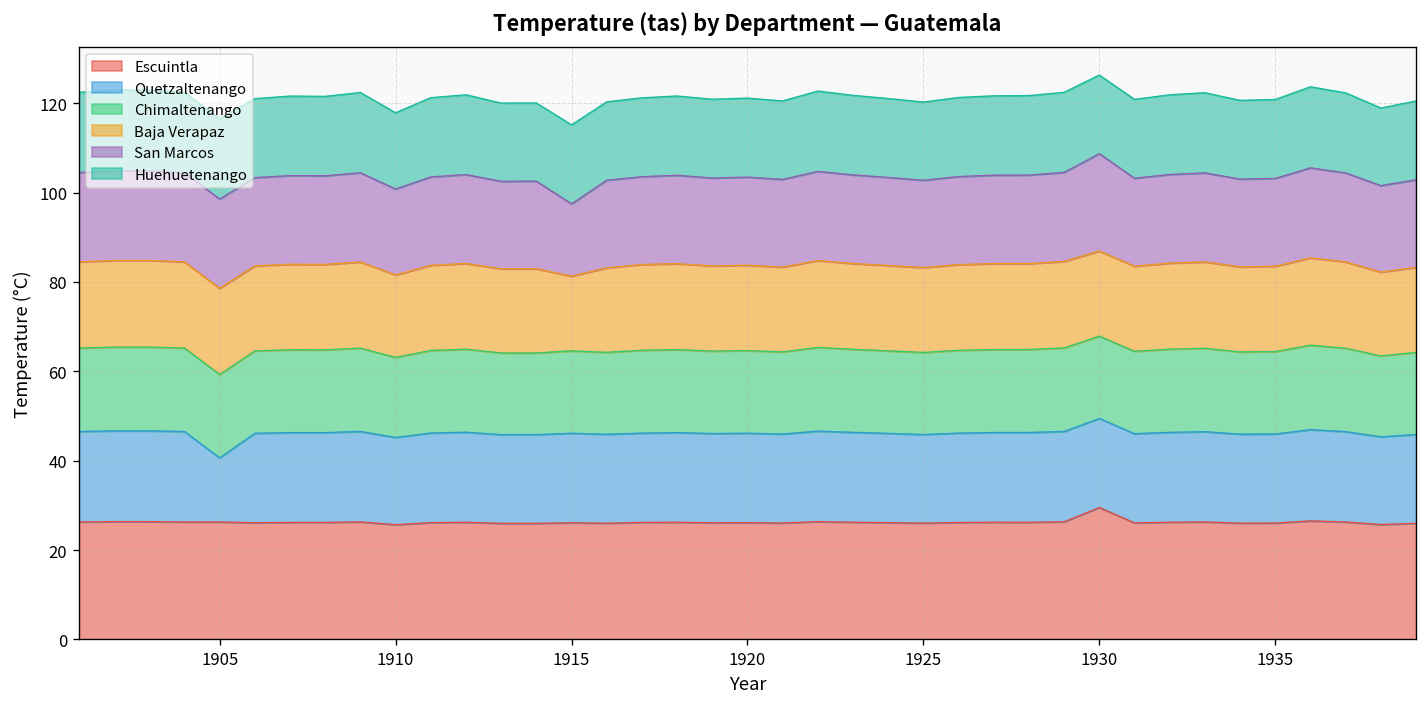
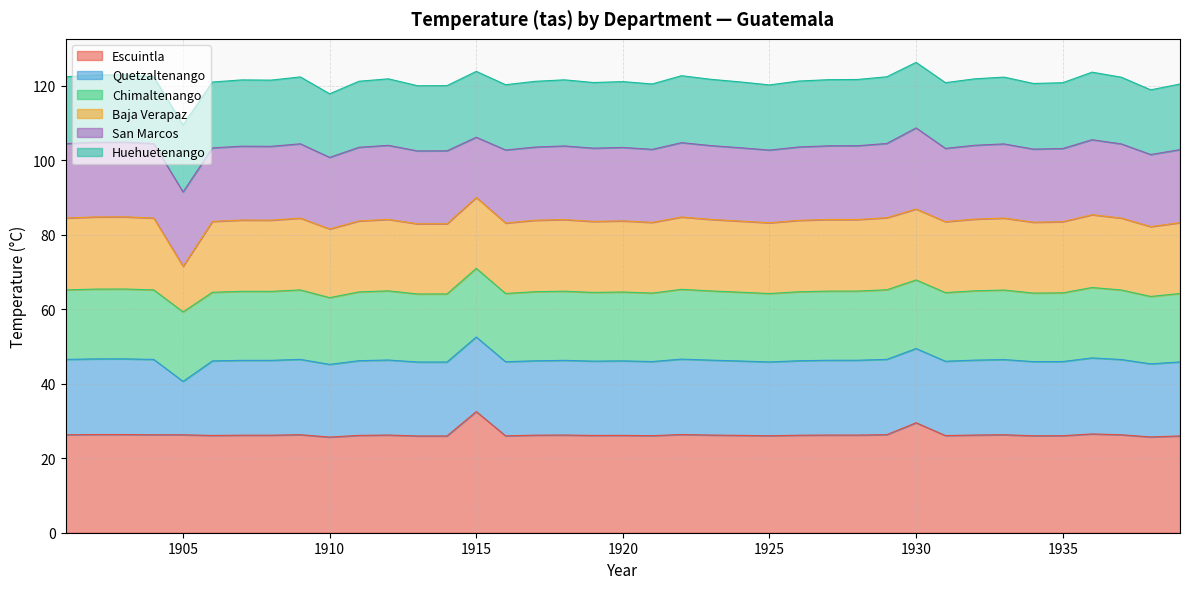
  {
    "Escuintla": {
      "1905": 26,
      "1910": 26,
-     "1915": 26,
+     "1915": 33,
      "1920": 26,
      "1925": 26,
      "1930": 30,
      "1935": 26
    },
    "Quetzaltenango": {
      "1905": 14,
      "1910": 20,
      "1915": 20,
      "1920": 20,
      "1925": 20,
      "1930": 20,
      "1935": 20
    },
    "Baja Verapaz": {
-     "1905": 19,
+     "1905": 12,
      "1910": 18,
-     "1915": 17,
+     "1915": 19,
      "1920": 19,
      "1925": 19,
      "1930": 19,
      "1935": 19
    },
    "San Marcos": {
      "1905": 20,
      "1910": 19,
      "1915": 16,
      "1920": 20,
      "1925": 20,
      "1930": 22,
      "1935": 20
    }
  }
